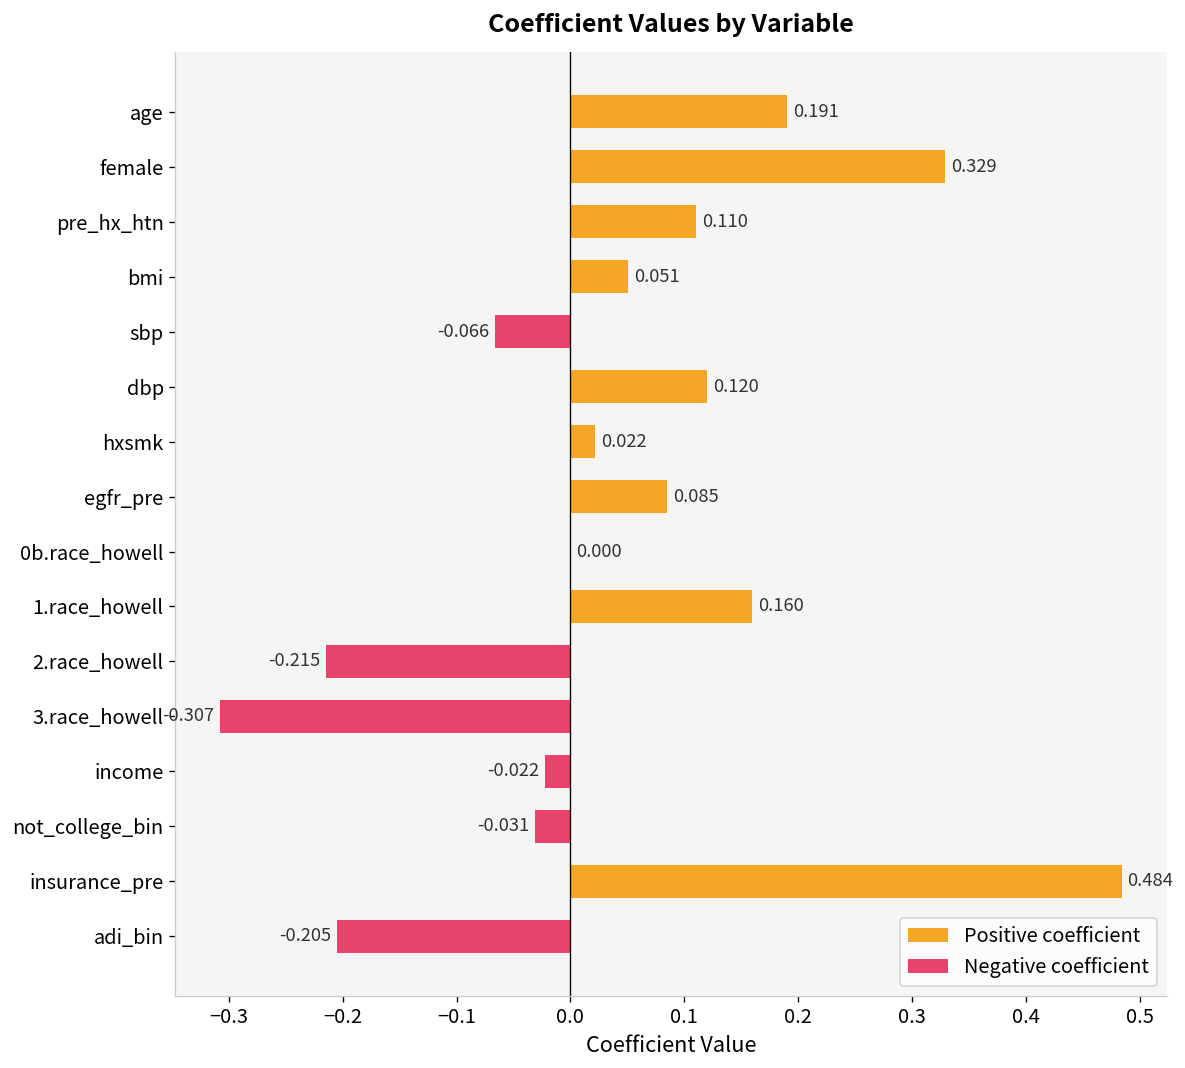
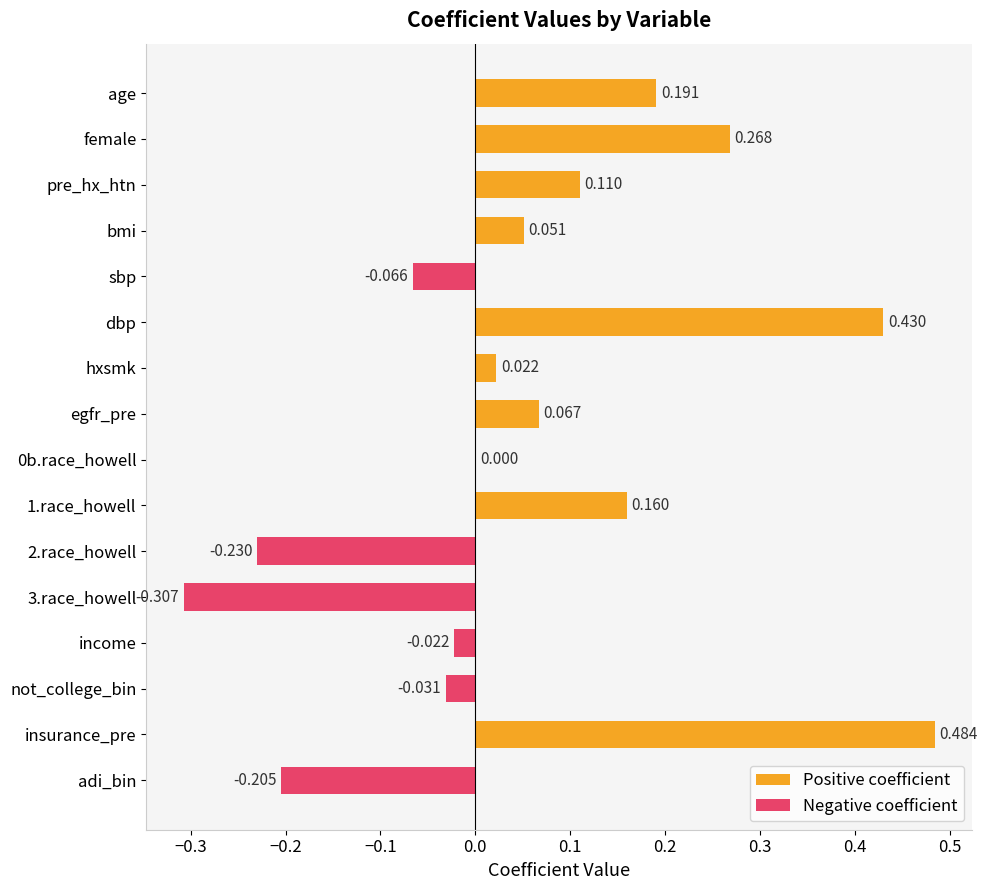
  {
    "Positive coefficient": {
      "age": 0.191,
-     "female": 0.329,
+     "female": 0.268,
      "pre_hx_htn": 0.110,
      "bmi": 0.051,
-     "dbp": 0.120,
+     "dbp": 0.430,
      "hxsmk": 0.022,
-     "egfr_pre": 0.085,
+     "egfr_pre": 0.067,
      "0b.race_howell": 0.000,
      "1.race_howell": 0.160,
      "insurance_pre": 0.484
    },
    "Negative coefficient": {
      "sbp": -0.066,
      "0b.race_howell": 0.000,
-     "2.race_howell": -0.215,
+     "2.race_howell": -0.230,
      "3.race_howell": -0.307,
      "income": -0.022,
      "not_college_bin": -0.031,
      "adi_bin": -0.205
    }
  }
